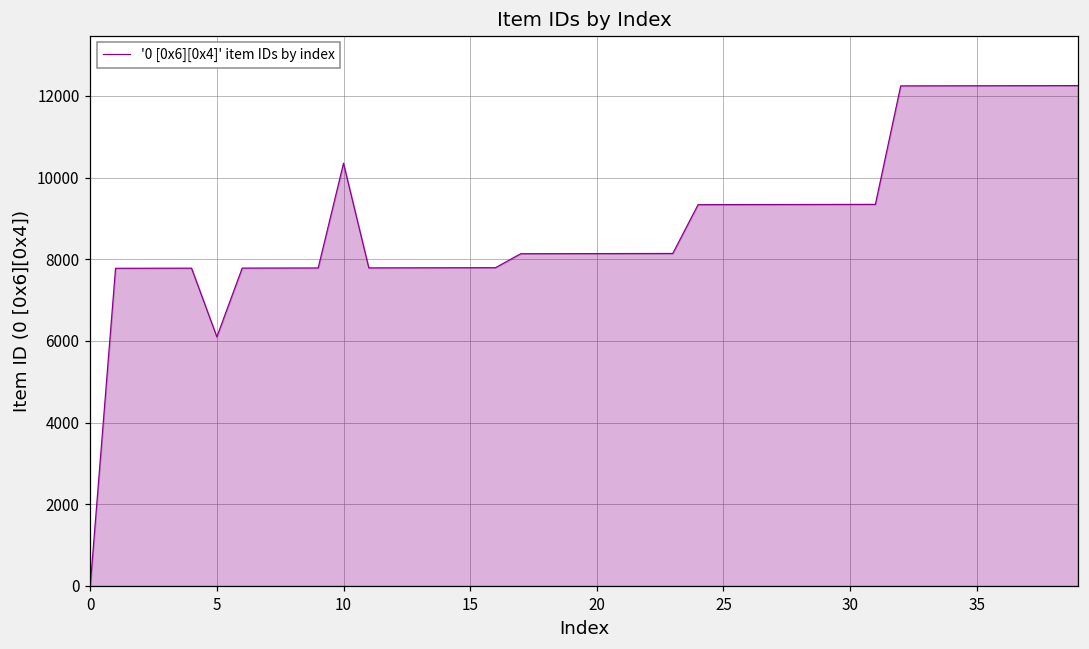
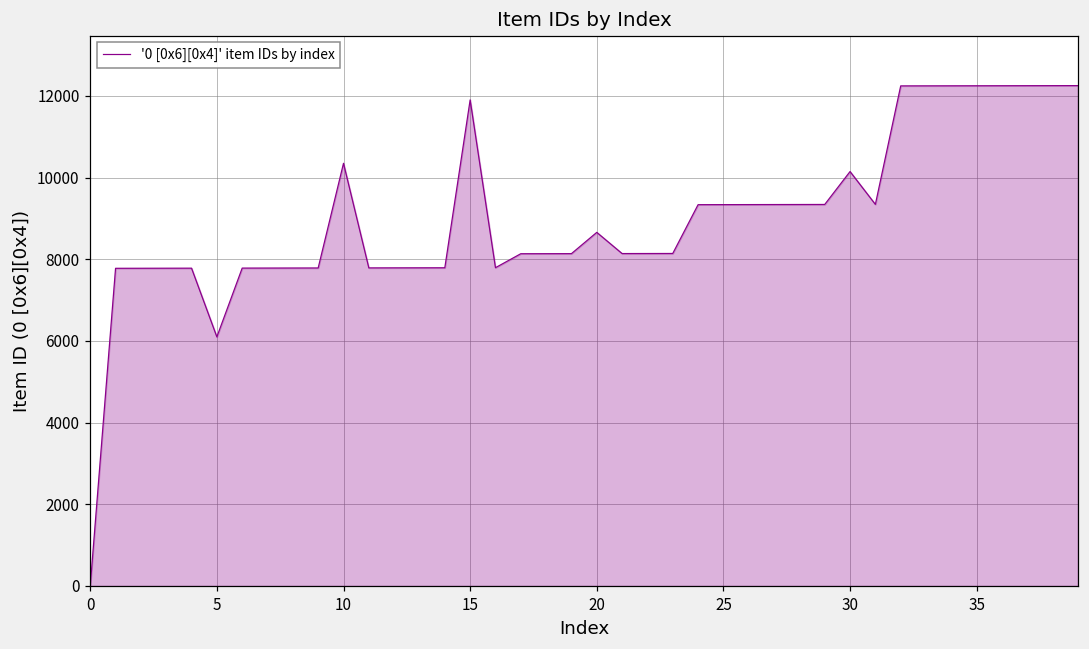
  {
    "0": 0,
    "5": 6100,
    "10": 10300,
-   "15": 7800,
-   "20": 8100,
+   "15": 11900,
+   "20": 8700,
    "25": 9300,
-   "30": 9300,
+   "30": 10100,
    "35": 12200
  }
